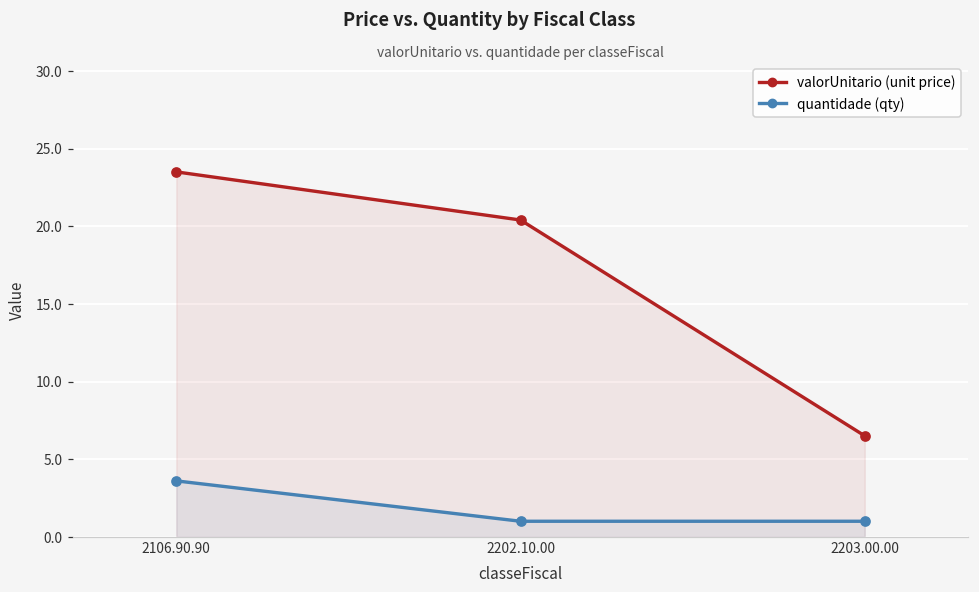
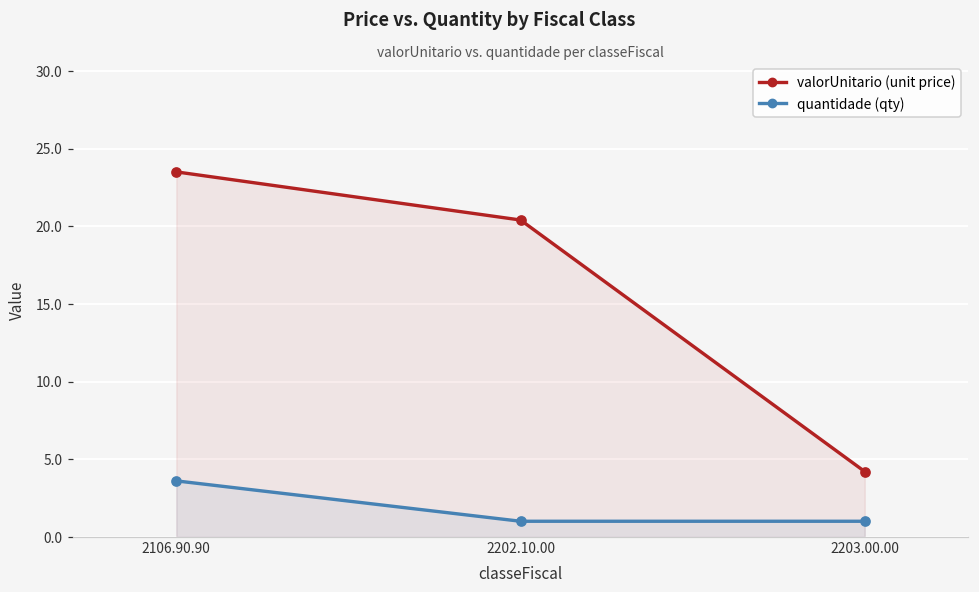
  {
    "valorUnitario (unit price)": {
      "2106.90.90": 23.5,
      "2202.10.00": 20.4,
-     "2203.00.00": 6.5
+     "2203.00.00": 4.2
    },
    "quantidade (qty)": {
      "2106.90.90": 3.6,
      "2202.10.00": 1.0,
      "2203.00.00": 1.0
    }
  }
